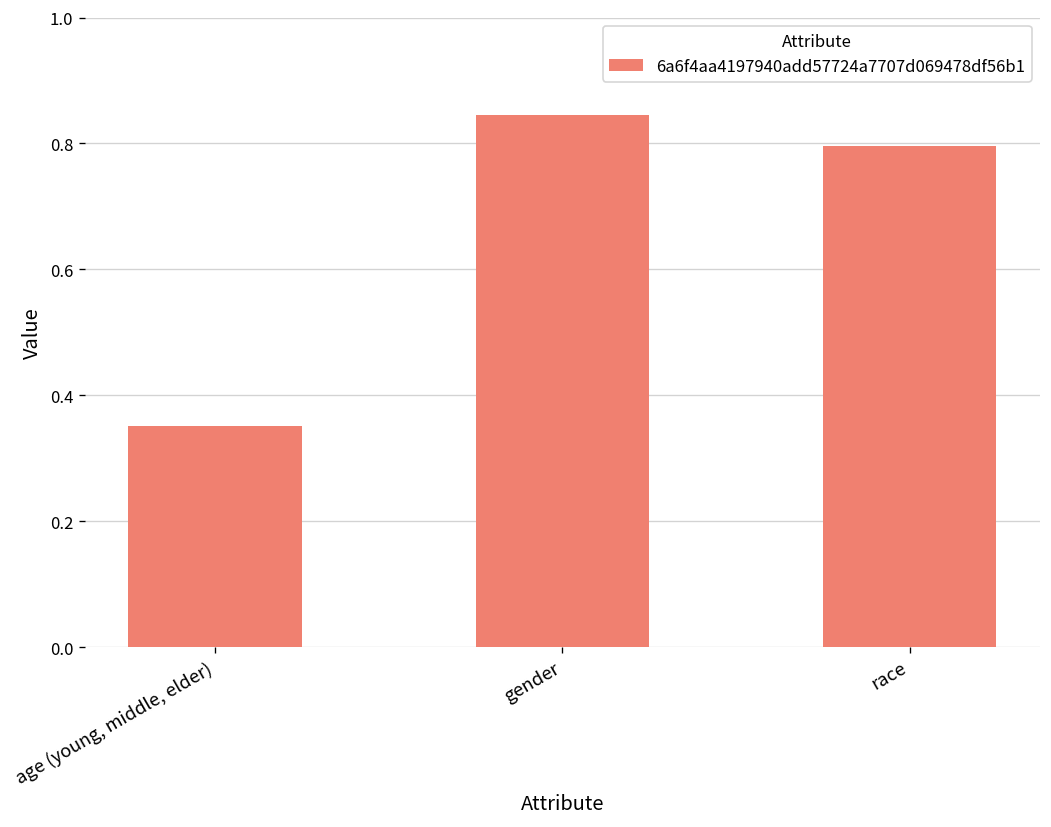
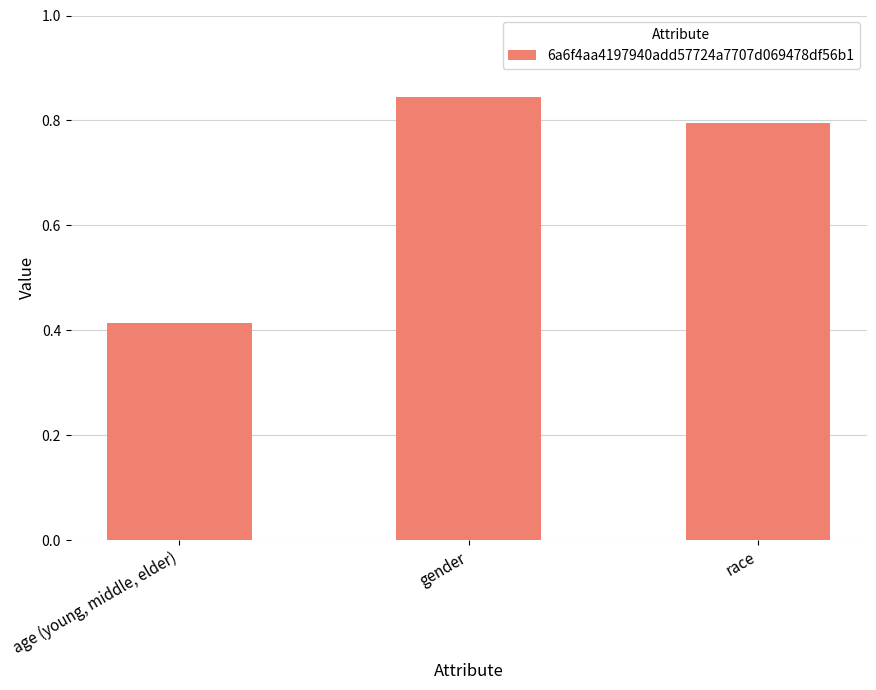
  {
-   "age (young, middle, elder)": 0.35,
+   "age (young, middle, elder)": 0.41,
    "gender": 0.85,
    "race": 0.80
  }
